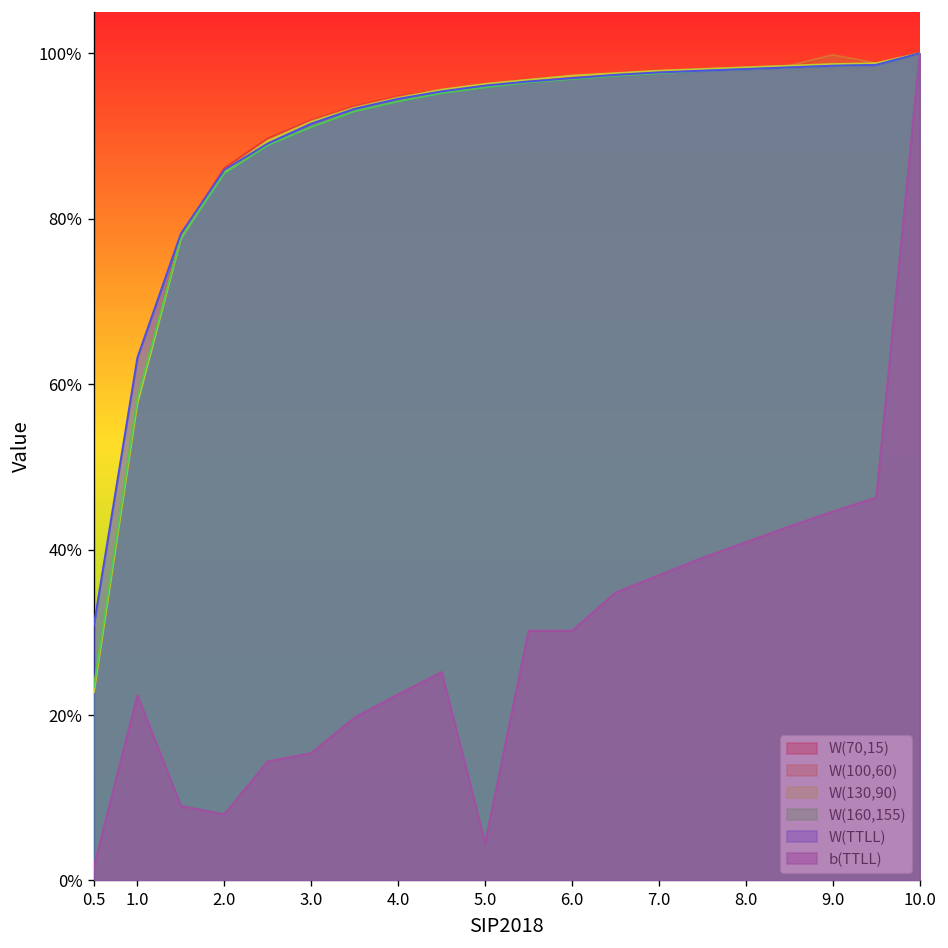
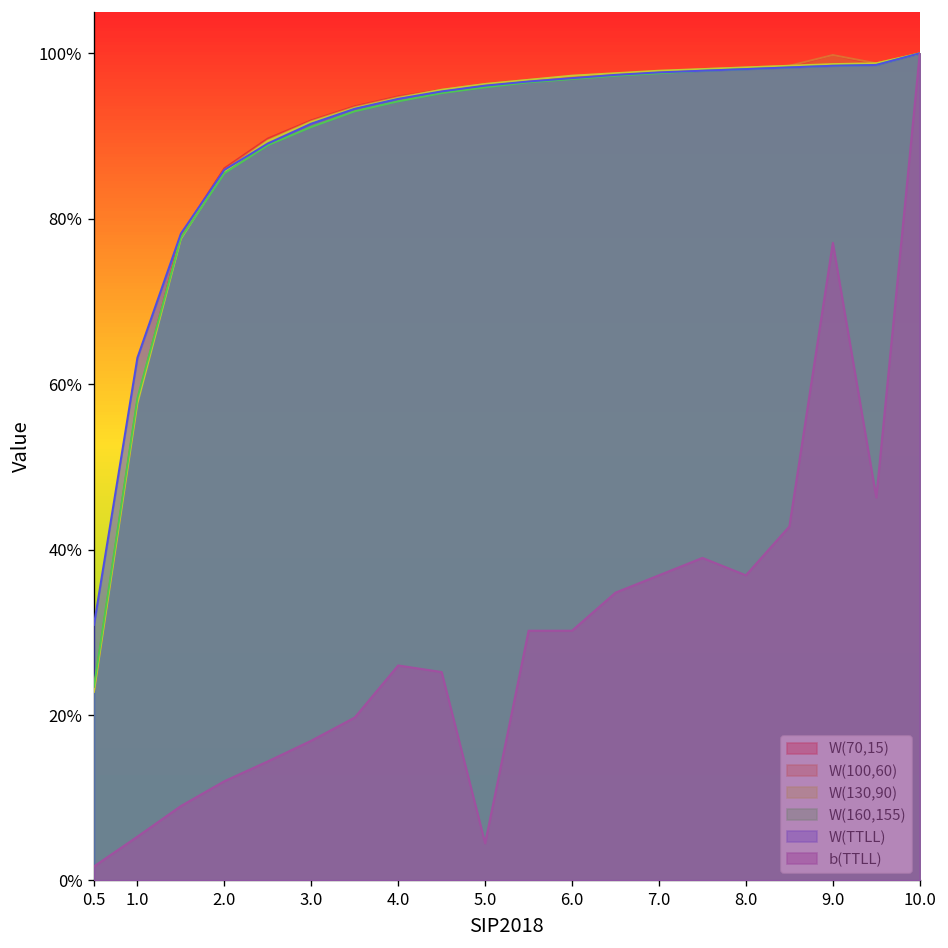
  {
    "W(160,155)": {
      "3.0": "91%"
    },
    "W(TTLL)": {
      "0.5": "31%",
      "1.0": "63%"
    },
    "b(TTLL)": {
      "0.5": "2%",
-     "1.0": "22%",
-     "2.0": "8%",
-     "3.0": "15%",
-     "4.0": "23%",
+     "1.0": "5%",
+     "2.0": "12%",
+     "3.0": "17%",
+     "4.0": "26%",
      "5.0": "5%",
      "6.0": "30%",
      "7.0": "37%",
-     "8.0": "41%",
-     "9.0": "45%"
+     "8.0": "37%",
+     "9.0": "77%"
    }
  }
